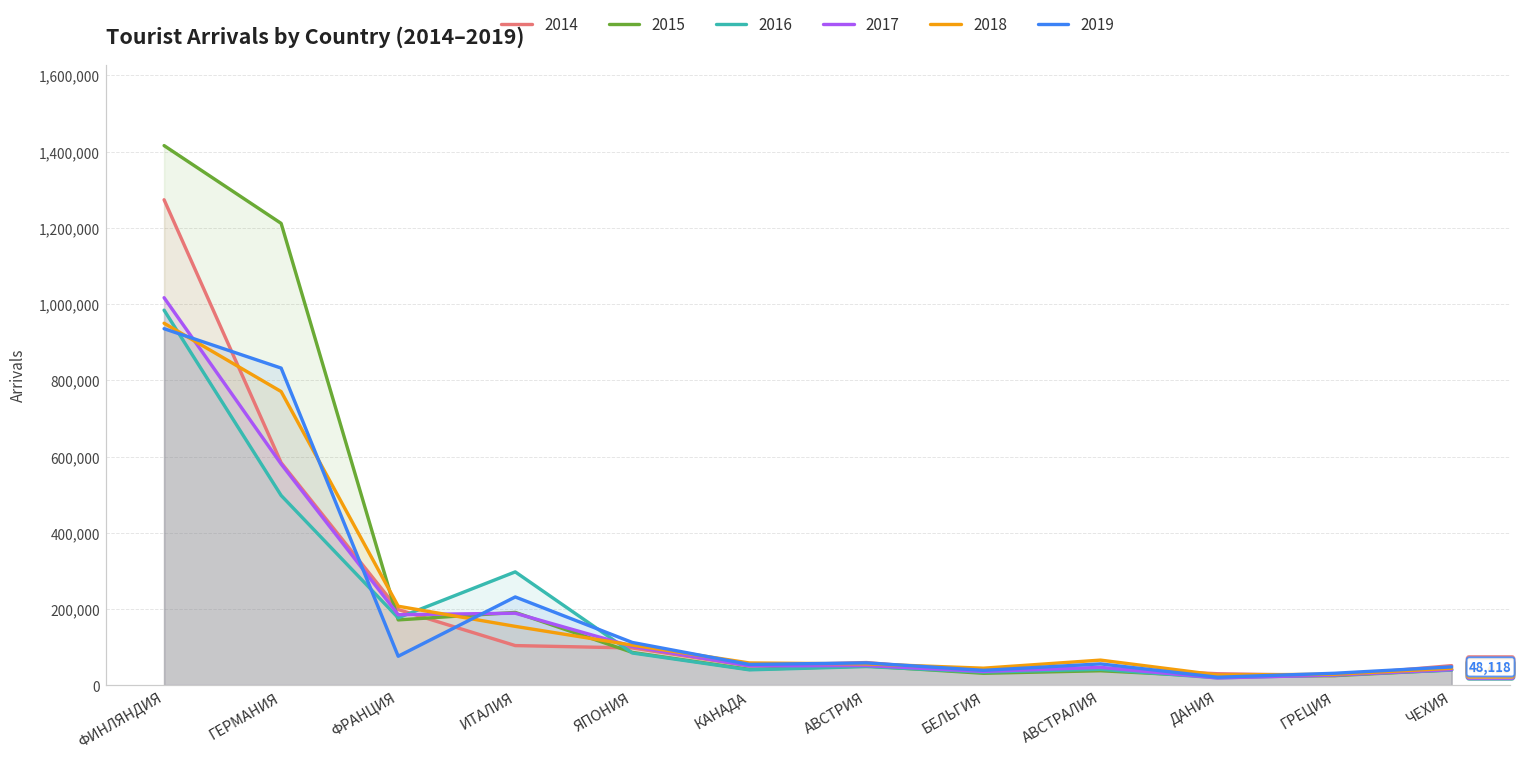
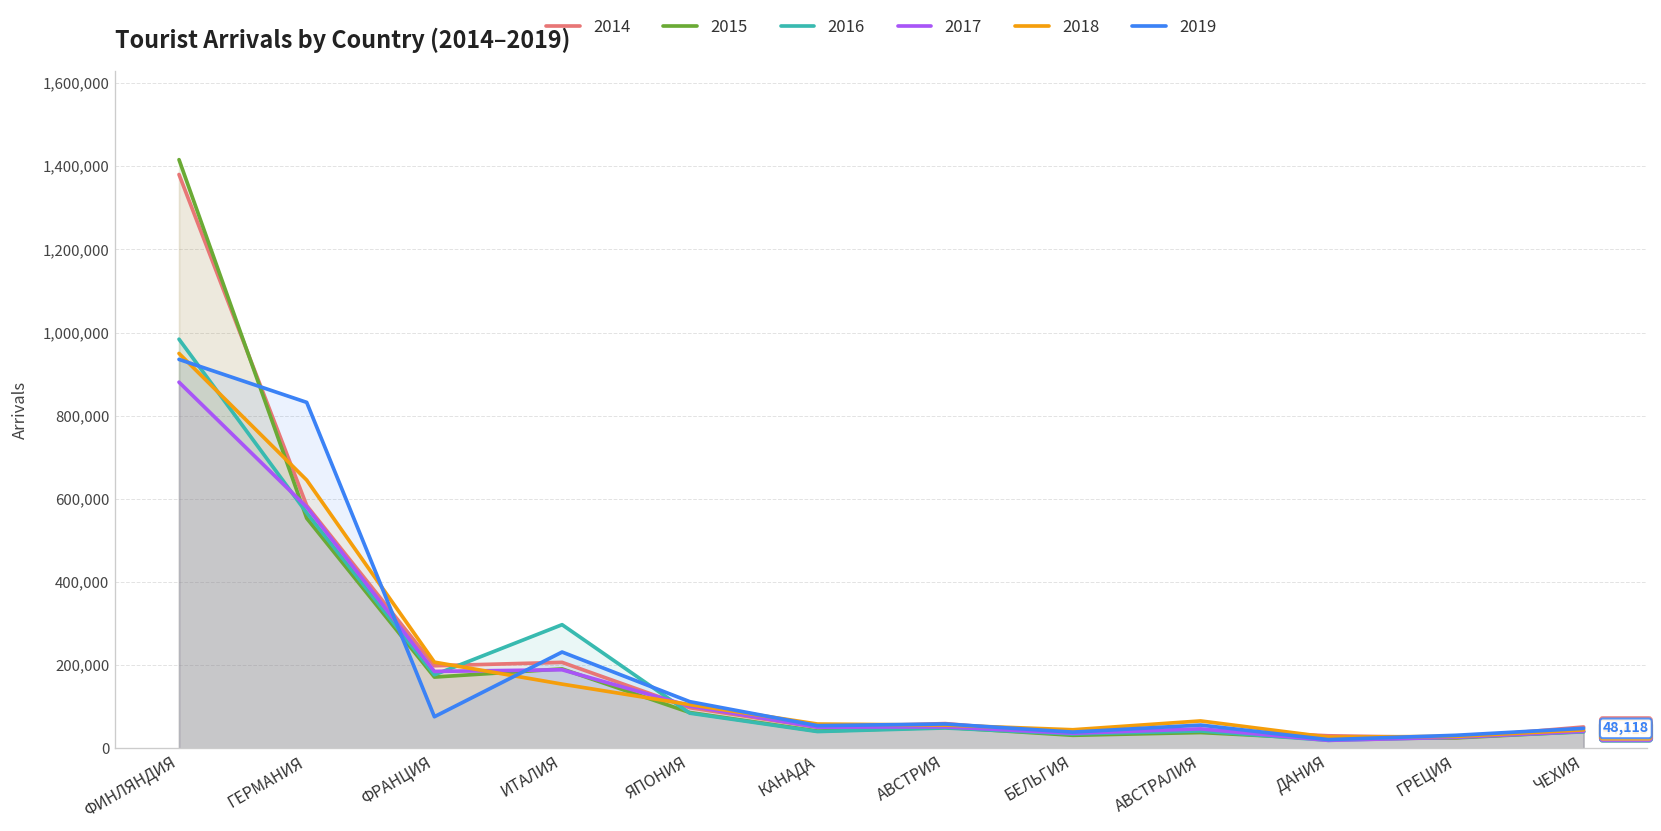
  {
    "2014": {
-     "ФИНЛЯНДИЯ": "1,270,000",
+     "ФИНЛЯНДИЯ": "1,380,000",
      "ФРАНЦИЯ": "200,000",
-     "ИТАЛИЯ": "100,000"
+     "ИТАЛИЯ": "210,000"
    },
    "2015": {
      "ФИНЛЯНДИЯ": "1,420,000",
-     "ГЕРМАНИЯ": "1,210,000"
+     "ГЕРМАНИЯ": "550,000"
    },
    "2016": {
      "ФИНЛЯНДИЯ": "980,000",
-     "ГЕРМАНИЯ": "500,000",
+     "ГЕРМАНИЯ": "570,000",
      "ИТАЛИЯ": "300,000"
    },
    "2017": {
-     "ФИНЛЯНДИЯ": "1,020,000",
+     "ФИНЛЯНДИЯ": "880,000",
      "ФРАНЦИЯ": "190,000"
    },
    "2018": {
      "ФИНЛЯНДИЯ": "950,000",
-     "ГЕРМАНИЯ": "770,000",
+     "ГЕРМАНИЯ": "650,000",
      "ФРАНЦИЯ": "210,000",
      "ИТАЛИЯ": "150,000",
      "АВСТРАЛИЯ": "70,000"
    },
    "2019": {
      "ФИНЛЯНДИЯ": "940,000",
      "ГЕРМАНИЯ": "830,000",
      "ФРАНЦИЯ": "80,000",
      "ИТАЛИЯ": "230,000",
      "АВСТРАЛИЯ": "60,000"
    }
  }
